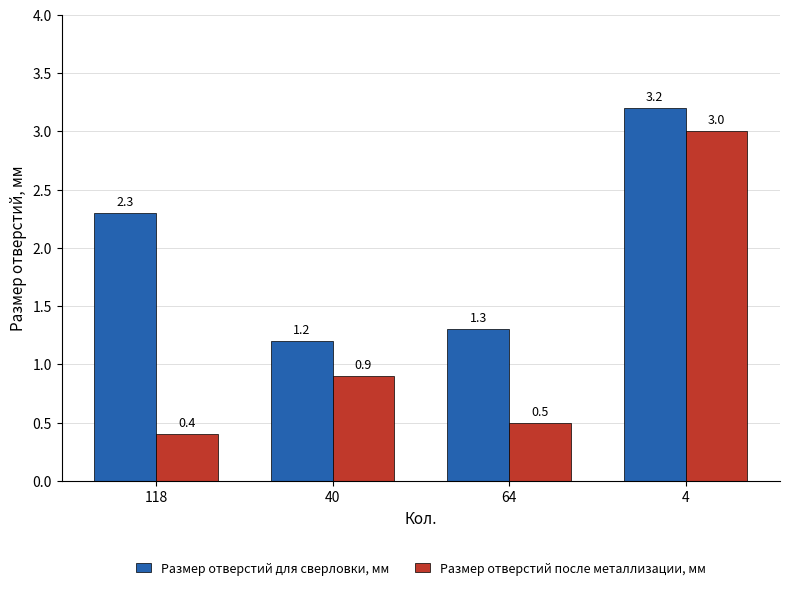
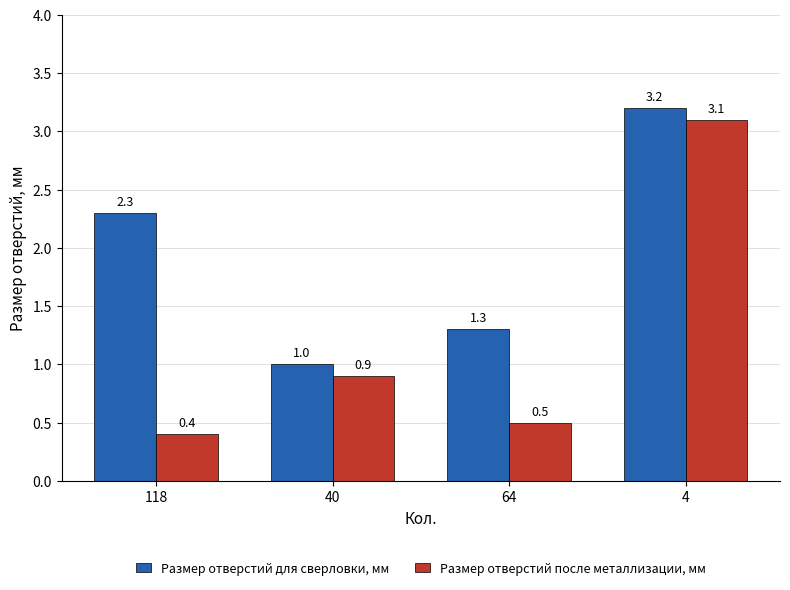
  {
    "Размер отверстий для сверловки, мм": {
      "118": 2.3,
-     "40": 1.2,
+     "40": 1.0,
      "64": 1.3,
      "4": 3.2
    },
    "Размер отверстий после металлизации, мм": {
      "118": 0.4,
      "40": 0.9,
      "64": 0.5,
-     "4": 3.0
+     "4": 3.1
    }
  }
